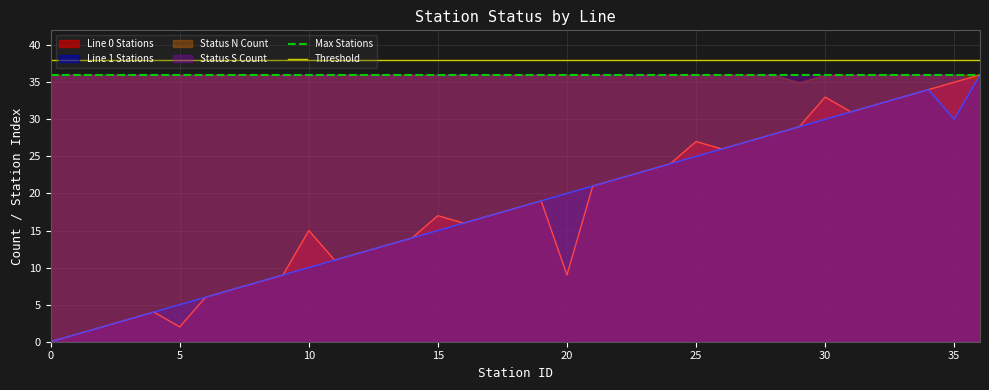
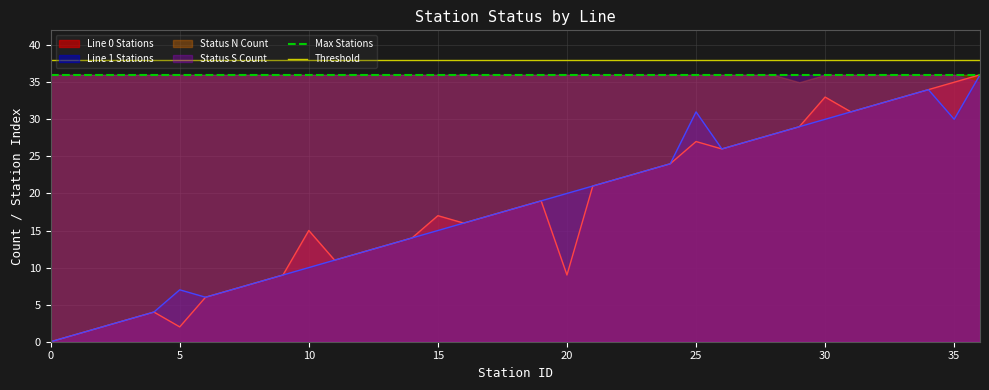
  {
    "Line 0 Stations": {
      "5": 2,
      "10": 15,
      "15": 17,
      "20": 9,
      "25": 27,
      "30": 33,
      "35": 35
    },
    "Line 1 Stations": {
-     "5": 5,
+     "5": 7,
      "10": 10,
      "15": 15,
      "20": 20,
-     "25": 25,
+     "25": 31,
      "30": 30,
      "35": 30
    }
  }
